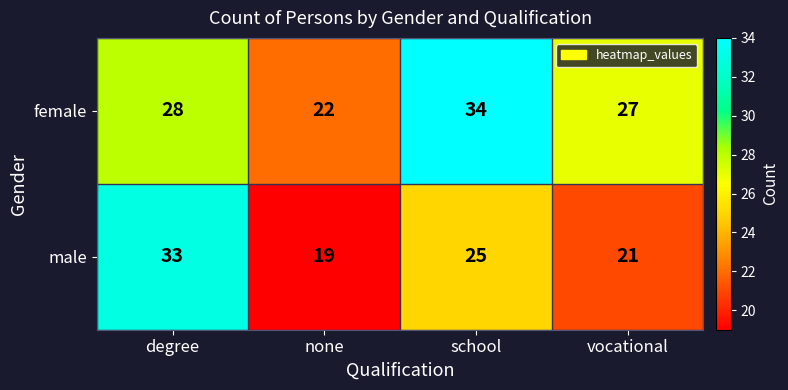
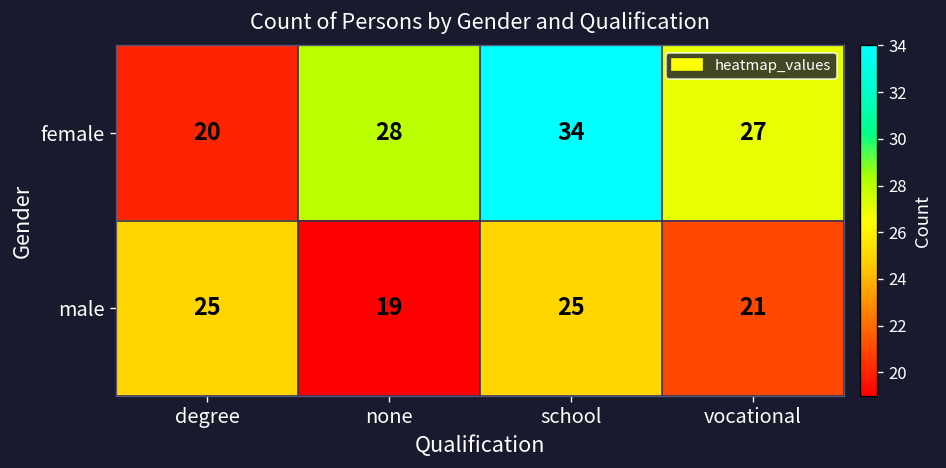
  {
    "female": {
-     "degree": 28,
-     "none": 22,
+     "degree": 20,
+     "none": 28,
      "school": 34,
      "vocational": 27
    },
    "male": {
-     "degree": 33,
+     "degree": 25,
      "none": 19,
      "school": 25,
      "vocational": 21
    }
  }
